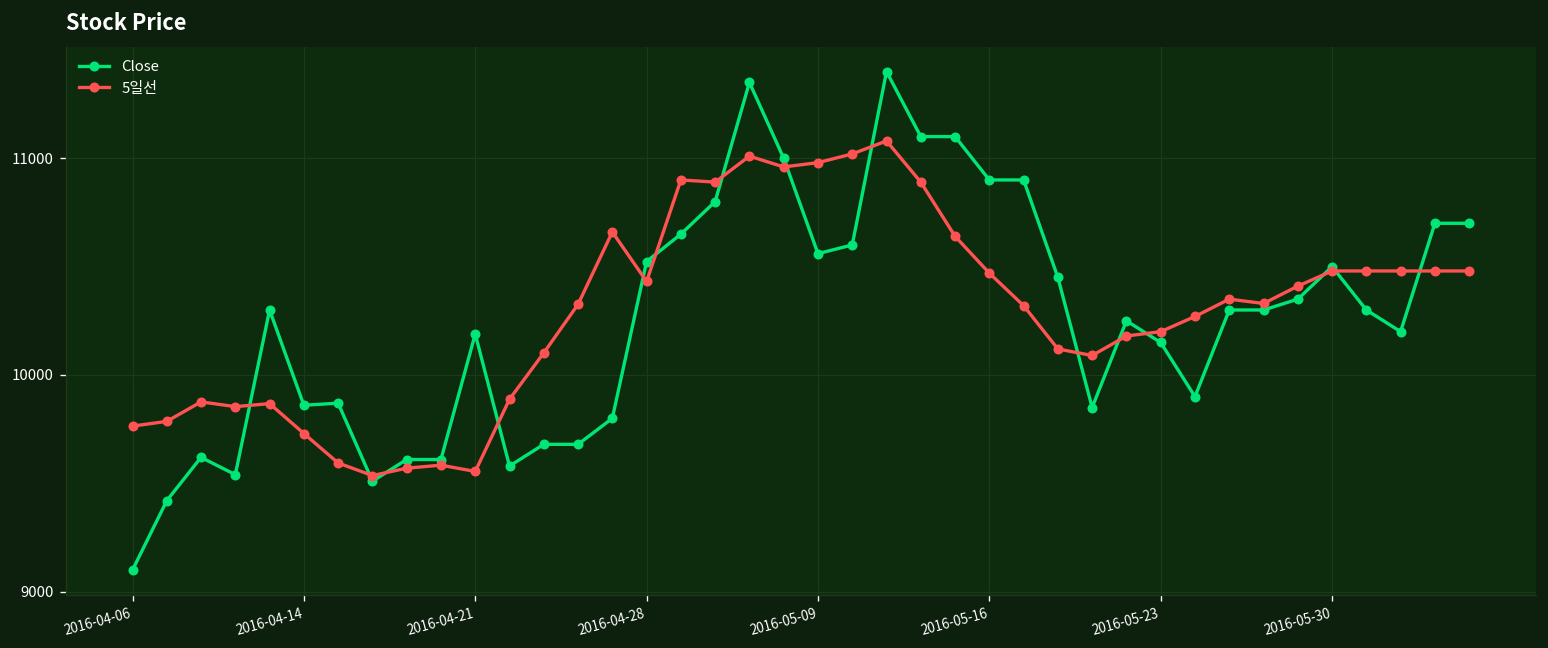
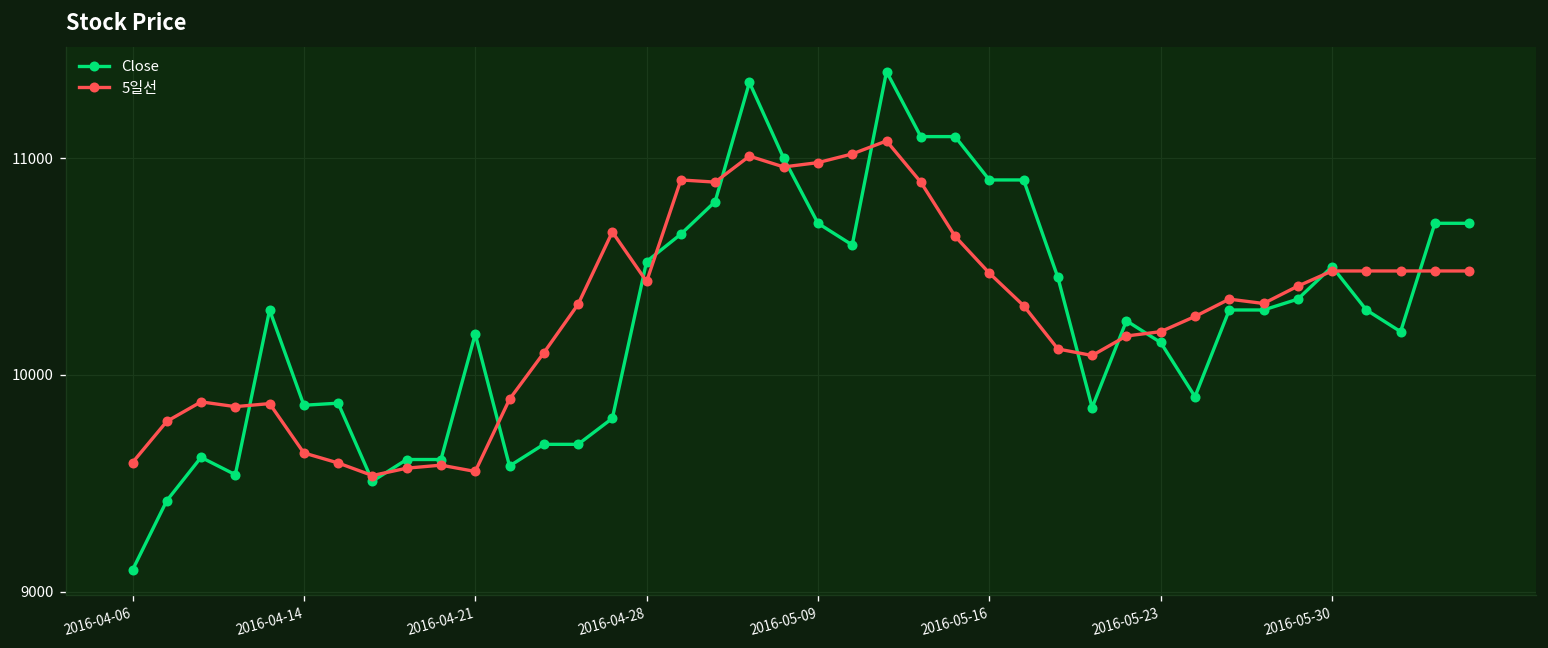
  {
    "Close": {
      "2016-04-06": 9100,
      "2016-04-14": 9860,
      "2016-04-21": 10190,
      "2016-04-28": 10520,
-     "2016-05-09": 10560,
+     "2016-05-09": 10700,
      "2016-05-16": 10900,
      "2016-05-23": 10150,
      "2016-05-30": 10500
    },
    "5일선": {
-     "2016-04-06": 9760,
-     "2016-04-14": 9730,
+     "2016-04-06": 9600,
+     "2016-04-14": 9640,
      "2016-04-21": 9550,
      "2016-04-28": 10430,
      "2016-05-09": 10980,
      "2016-05-16": 10470,
      "2016-05-23": 10200,
      "2016-05-30": 10480
    }
  }
